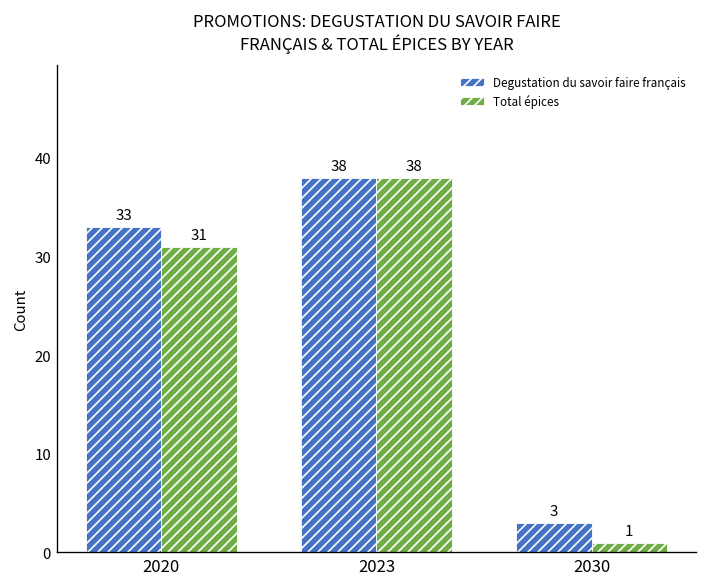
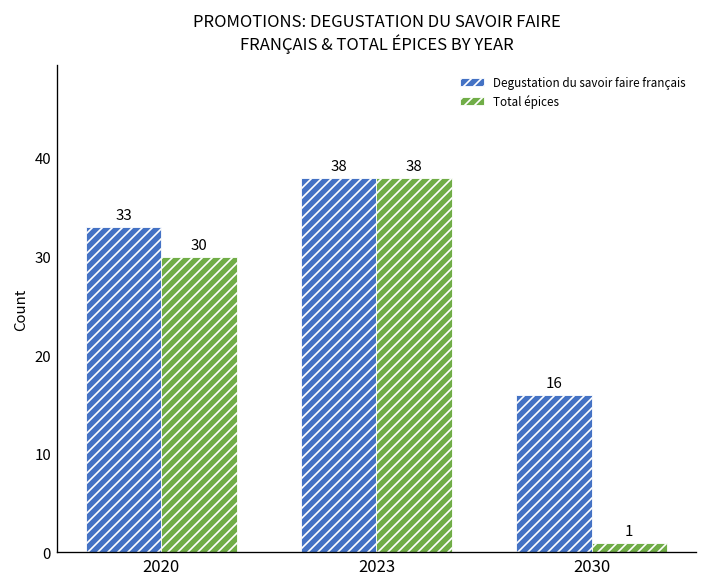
  {
    "Degustation du savoir faire français": {
      "2020": 33,
      "2023": 38,
-     "2030": 3
+     "2030": 16
    },
    "Total épices": {
-     "2020": 31,
+     "2020": 30,
      "2023": 38,
      "2030": 1
    }
  }
